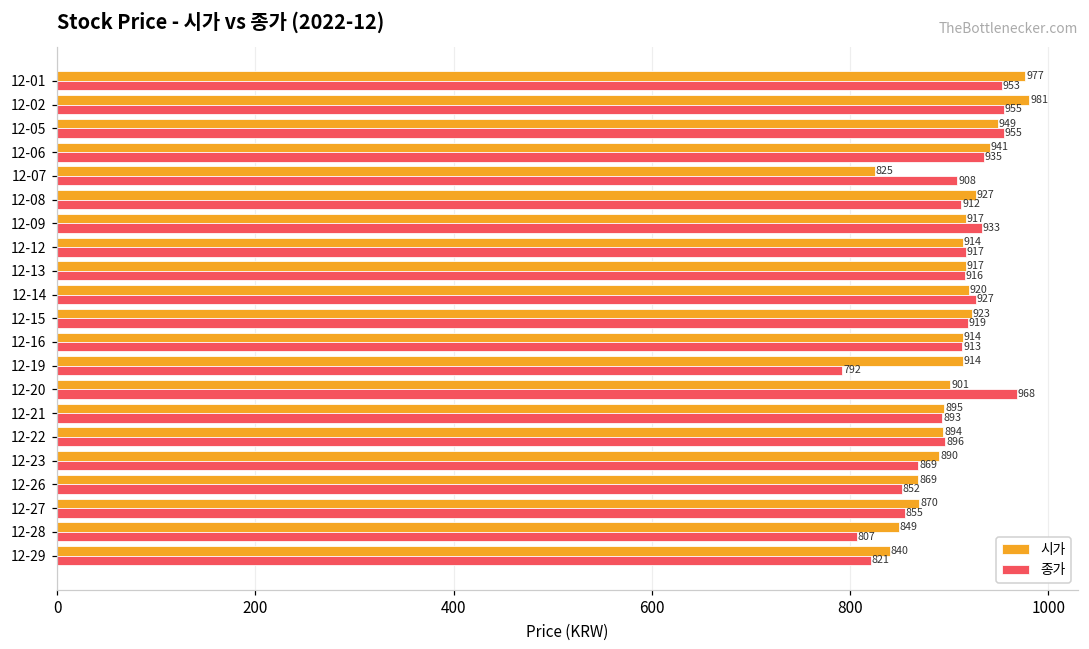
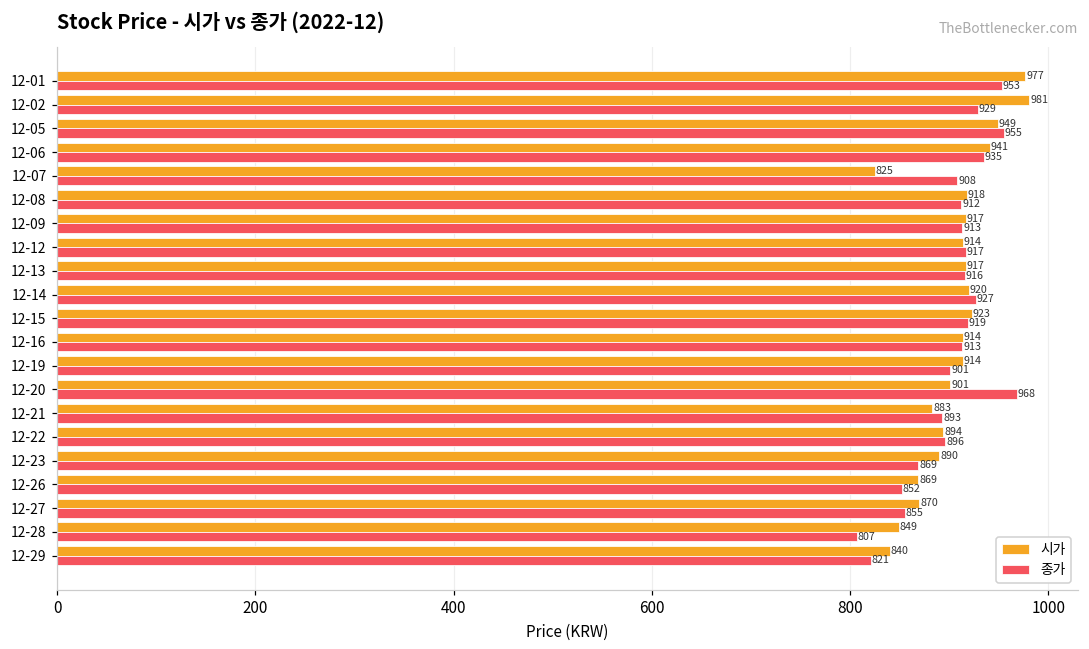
  {
    "시가": {
      "12-01": 977,
      "12-02": 981,
      "12-05": 949,
      "12-06": 941,
      "12-07": 825,
-     "12-08": 927,
+     "12-08": 918,
      "12-09": 917,
      "12-12": 914,
      "12-13": 917,
      "12-14": 920,
      "12-15": 923,
      "12-16": 914,
      "12-19": 914,
      "12-20": 901,
-     "12-21": 895,
+     "12-21": 883,
      "12-22": 894,
      "12-23": 890,
      "12-26": 869,
      "12-27": 870,
      "12-28": 849,
      "12-29": 840
    },
    "종가": {
      "12-01": 953,
-     "12-02": 955,
+     "12-02": 929,
      "12-05": 955,
      "12-06": 935,
      "12-07": 908,
      "12-08": 912,
-     "12-09": 933,
+     "12-09": 913,
      "12-12": 917,
      "12-13": 916,
      "12-14": 927,
      "12-15": 919,
      "12-16": 913,
-     "12-19": 792,
+     "12-19": 901,
      "12-20": 968,
      "12-21": 893,
      "12-22": 896,
      "12-23": 869,
      "12-26": 852,
      "12-27": 855,
      "12-28": 807,
      "12-29": 821
    }
  }
